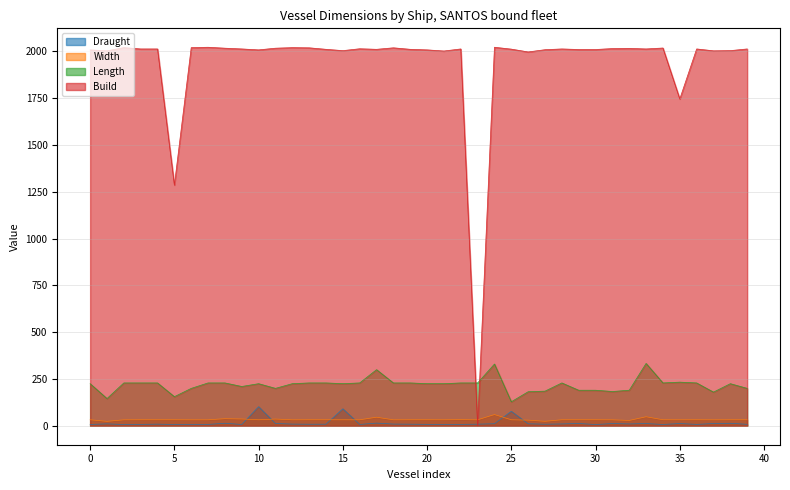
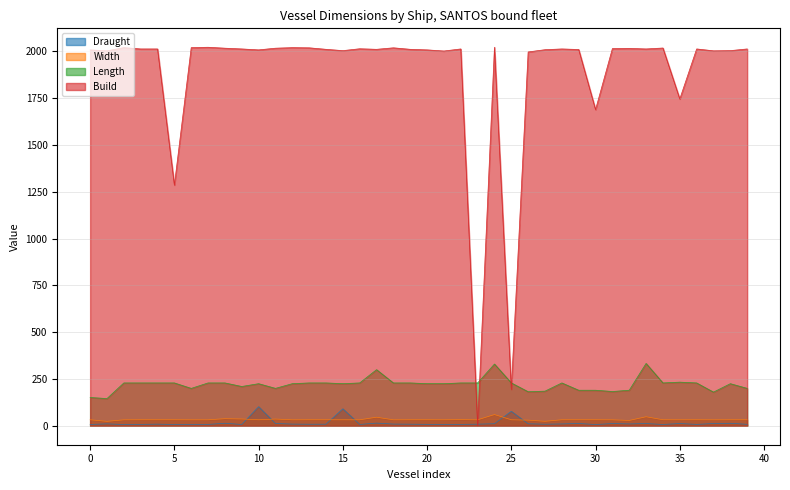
  {
    "Draught": {
      "0": 10,
      "5": 10,
      "10": 100,
      "15": 90,
      "20": 10,
      "25": 80,
      "30": 10,
      "35": 10
    },
    "Width": {
      "0": 30,
      "5": 30,
      "10": 30,
      "15": 30,
      "20": 30,
      "25": 30,
      "30": 30,
      "35": 30
    },
    "Length": {
-     "0": 220,
-     "5": 160,
+     "0": 150,
+     "5": 230,
      "10": 230,
      "15": 230,
      "20": 230,
-     "25": 130,
+     "25": 230,
      "30": 190,
      "35": 230
    },
    "Build": {
      "5": 1290,
      "10": 2010,
      "15": 2000,
      "20": 2010,
-     "25": 2010,
-     "30": 2010,
+     "25": 200,
+     "30": 1690,
      "35": 1750
    }
  }
